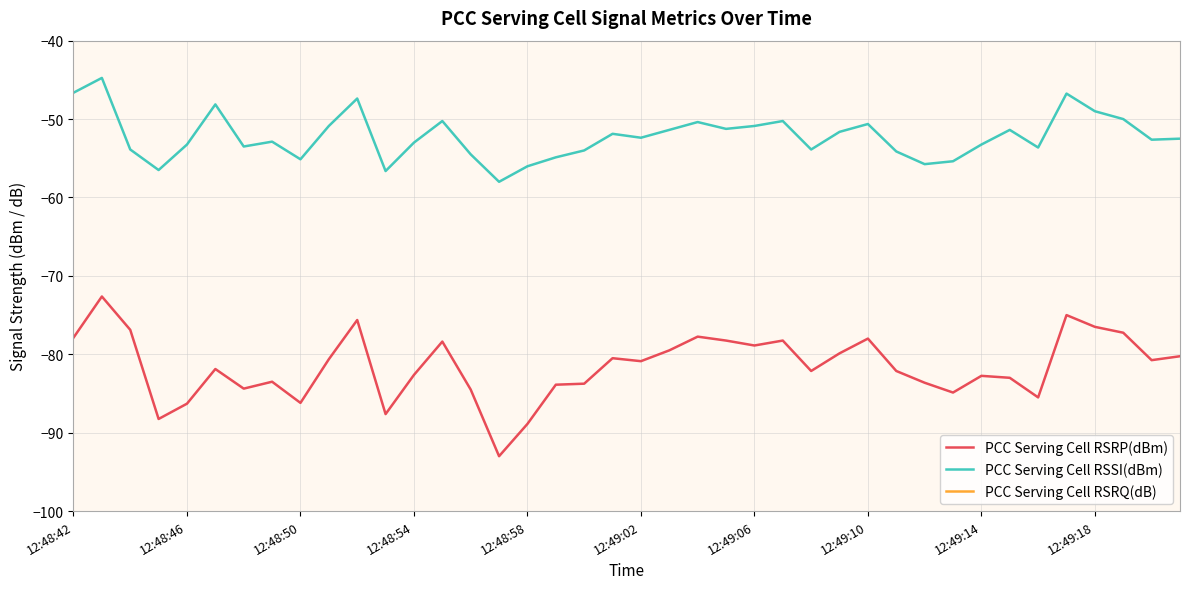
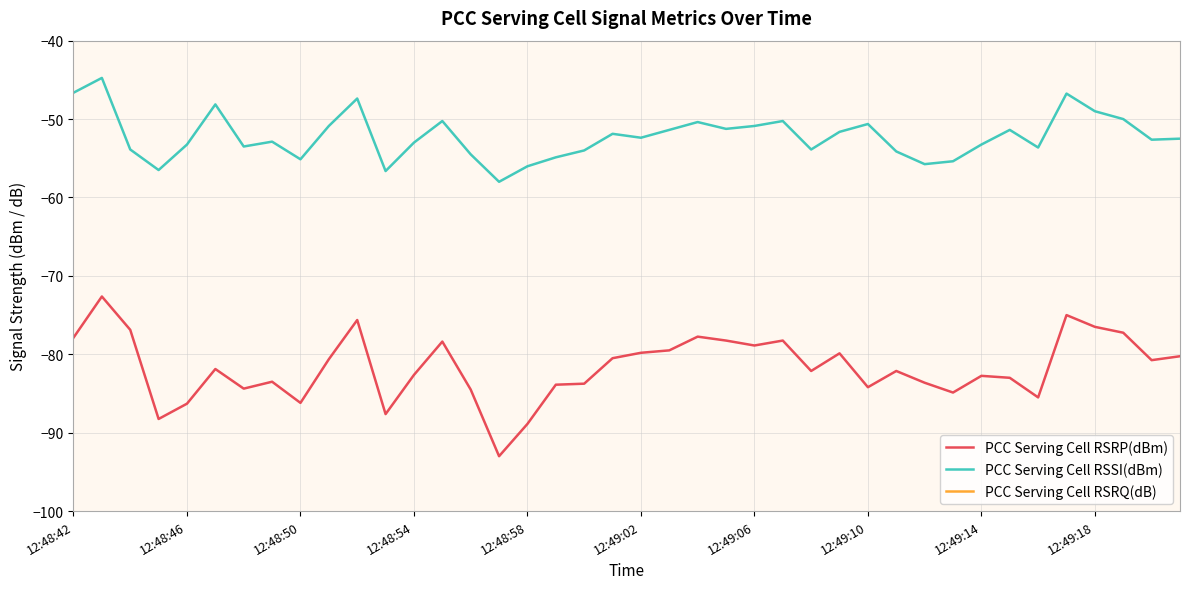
  {
    "PCC Serving Cell RSRP(dBm)": {
      "12:48:42": -78,
      "12:48:46": -86,
      "12:48:50": -86,
      "12:48:54": -83,
      "12:48:58": -89,
-     "12:49:02": -81,
+     "12:49:02": -80,
      "12:49:06": -79,
-     "12:49:10": -78,
+     "12:49:10": -84,
      "12:49:14": -83,
      "12:49:18": -77
    },
    "PCC Serving Cell RSSI(dBm)": {
      "12:48:42": -47,
      "12:48:46": -53,
      "12:48:50": -55,
      "12:48:54": -53,
      "12:48:58": -56,
      "12:49:02": -52,
      "12:49:06": -51,
      "12:49:10": -51,
      "12:49:14": -53,
      "12:49:18": -49
    }
  }
